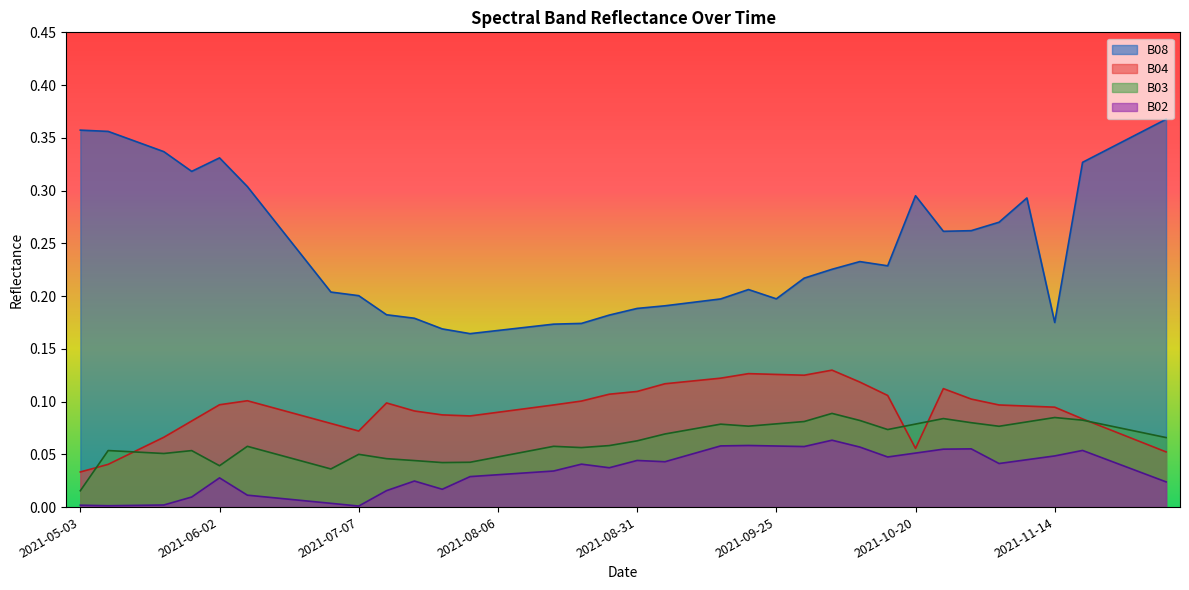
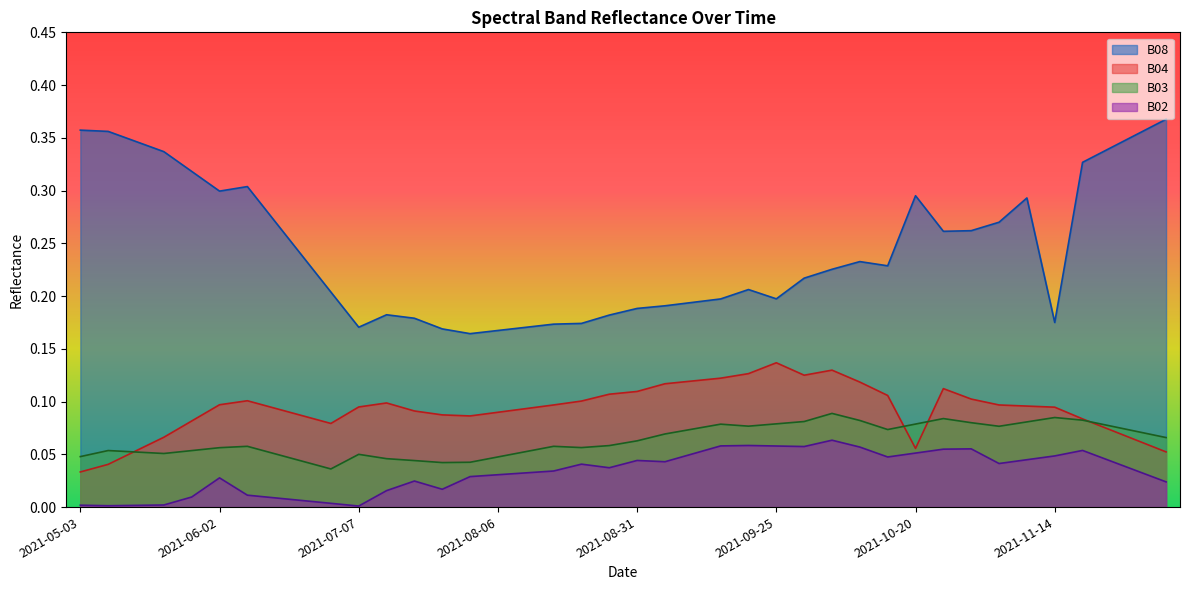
  {
    "B08": {
      "2021-05-03": 0.357,
-     "2021-06-02": 0.331,
-     "2021-07-07": 0.200,
+     "2021-06-02": 0.300,
+     "2021-07-07": 0.171,
      "2021-08-06": 0.167,
      "2021-08-31": 0.188,
      "2021-09-25": 0.197,
      "2021-10-20": 0.295,
      "2021-11-14": 0.175
    },
    "B04": {
      "2021-05-03": 0.033,
      "2021-06-02": 0.097,
-     "2021-07-07": 0.072,
+     "2021-07-07": 0.095,
      "2021-08-06": 0.090,
      "2021-08-31": 0.110,
-     "2021-09-25": 0.126,
+     "2021-09-25": 0.137,
      "2021-10-20": 0.056,
      "2021-11-14": 0.095
    },
    "B03": {
-     "2021-05-03": 0.015,
-     "2021-06-02": 0.039,
+     "2021-05-03": 0.048,
+     "2021-06-02": 0.056,
      "2021-07-07": 0.050,
      "2021-08-06": 0.048,
      "2021-08-31": 0.063,
      "2021-09-25": 0.079,
      "2021-10-20": 0.079,
      "2021-11-14": 0.085
    },
    "B02": {
      "2021-05-03": 0.002,
      "2021-06-02": 0.028,
      "2021-07-07": 0.001,
      "2021-08-06": 0.031,
      "2021-08-31": 0.044,
      "2021-09-25": 0.058,
      "2021-10-20": 0.051,
      "2021-11-14": 0.049
    }
  }
